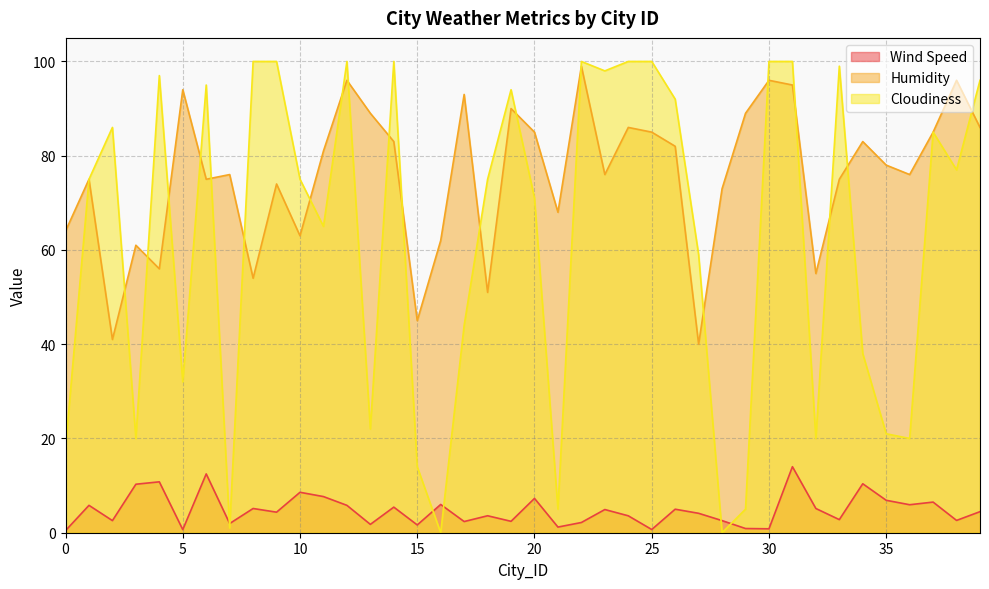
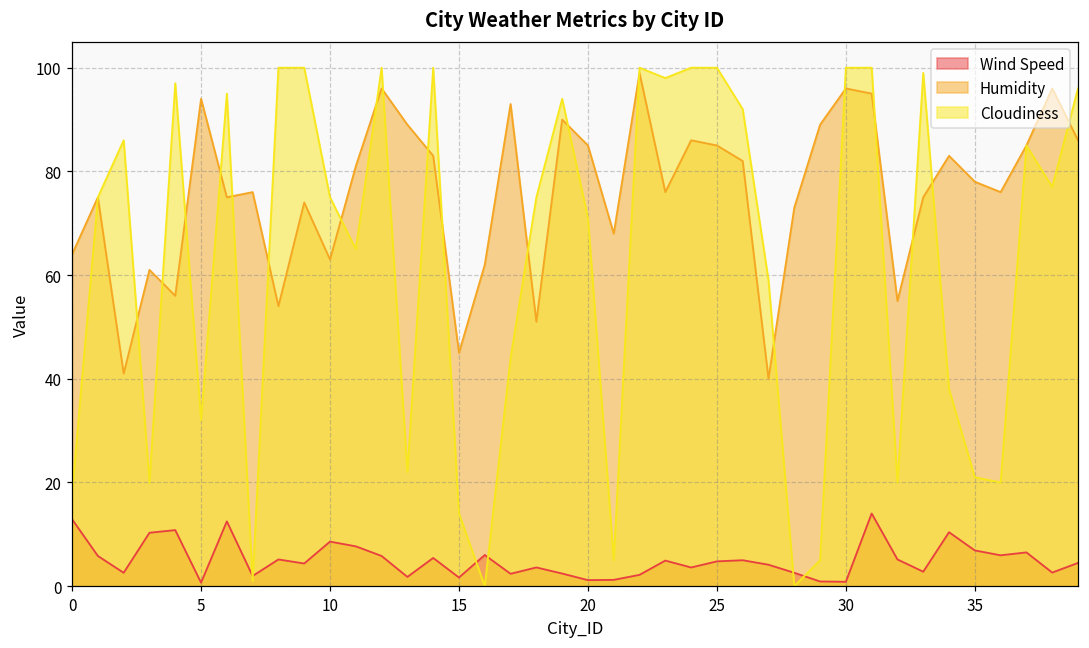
  {
    "Wind Speed": {
-     "0": 0,
+     "0": 13,
      "5": 1,
      "10": 9,
      "15": 2,
-     "20": 7,
-     "25": 1,
+     "20": 1,
+     "25": 5,
      "30": 1,
      "35": 7
    }
  }
